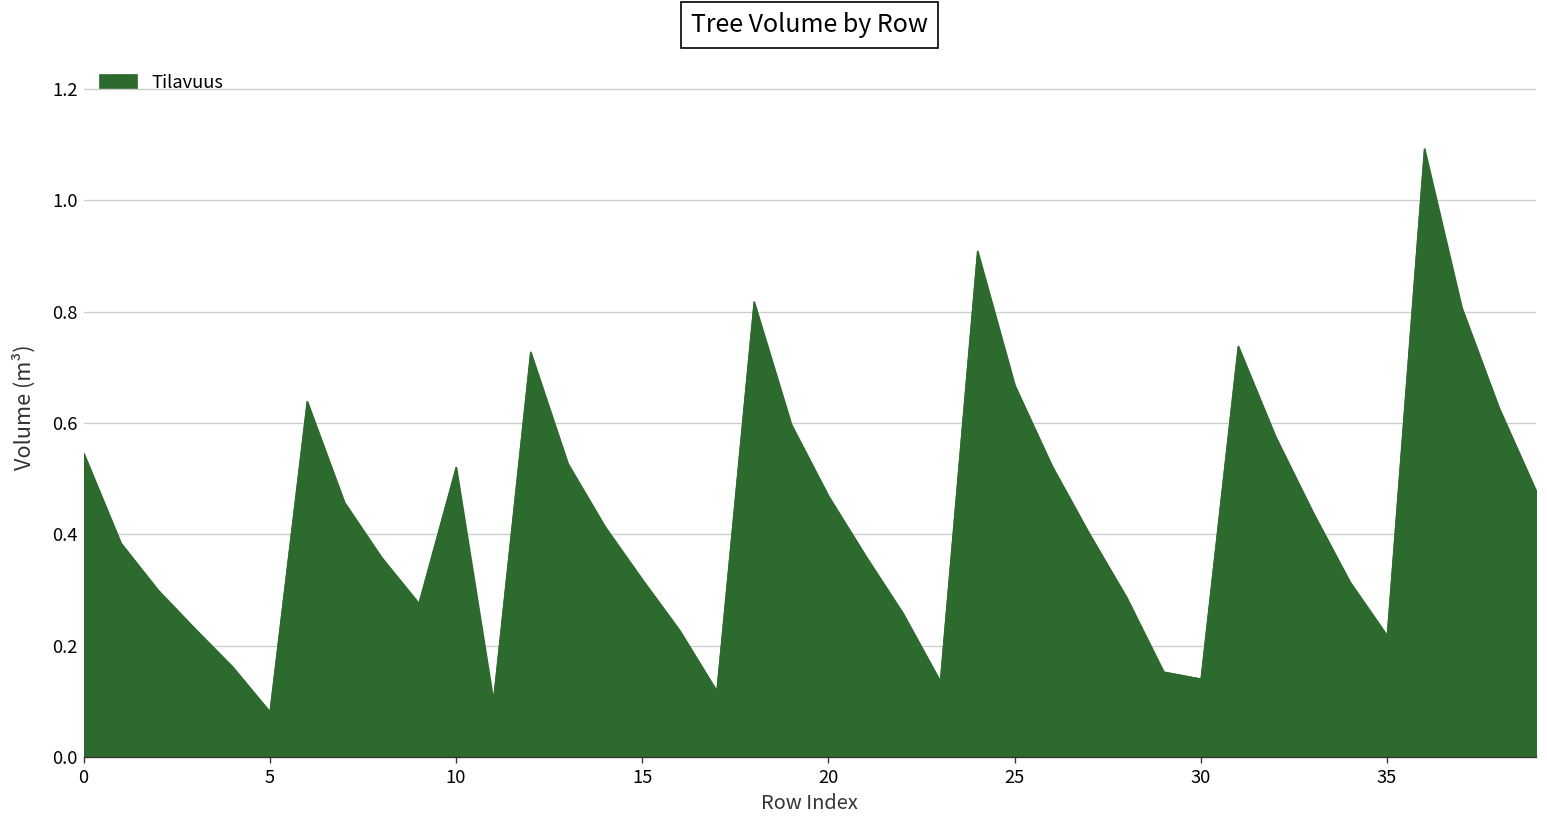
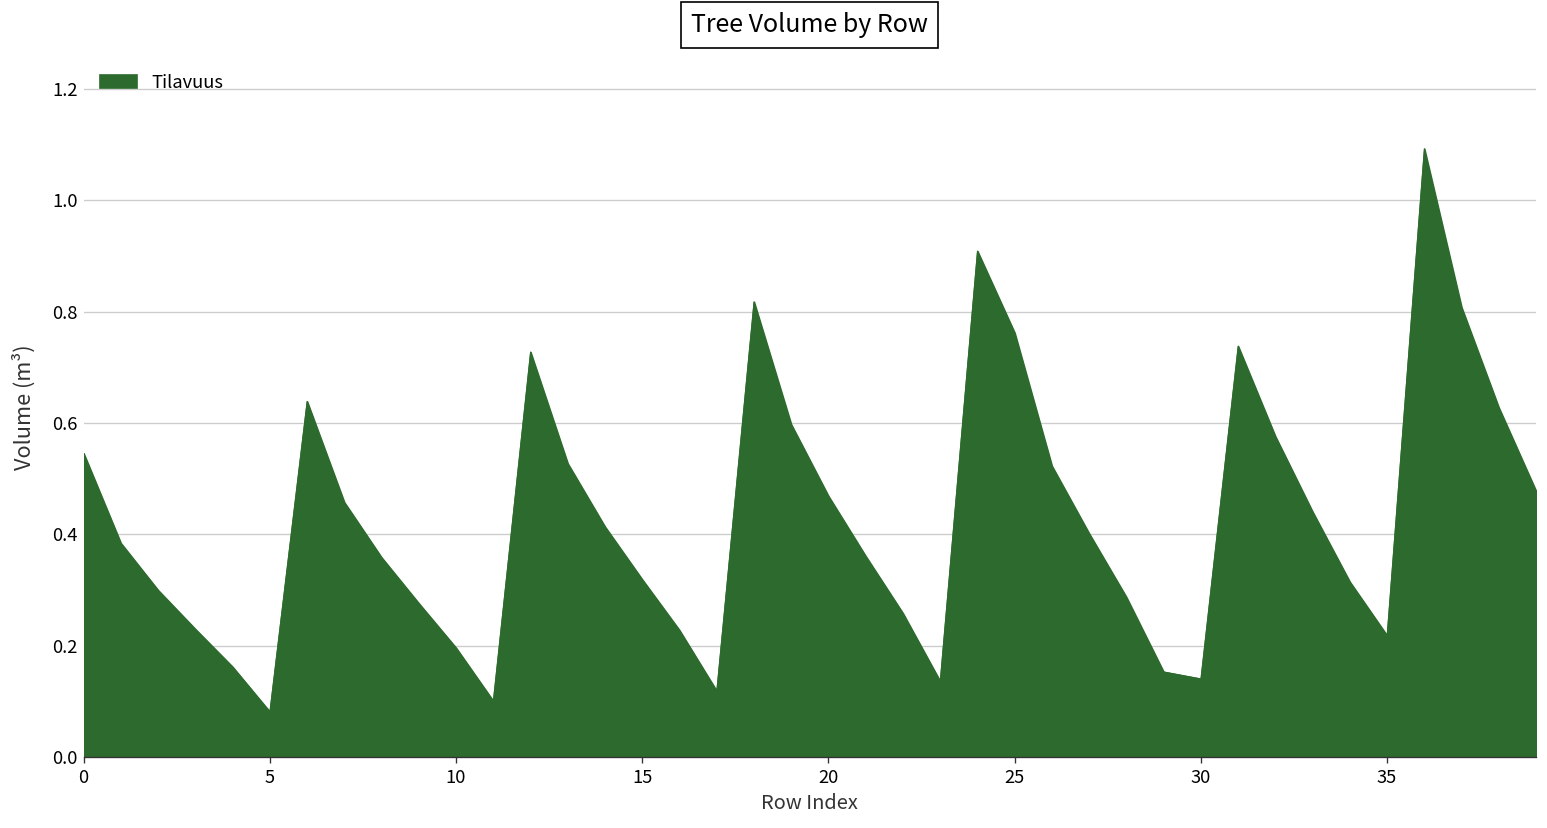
  {
    "0": 0.55,
    "5": 0.08,
-   "10": 0.52,
+   "10": 0.20,
    "15": 0.32,
    "20": 0.47,
-   "25": 0.67,
+   "25": 0.76,
    "30": 0.14,
    "35": 0.22
  }
